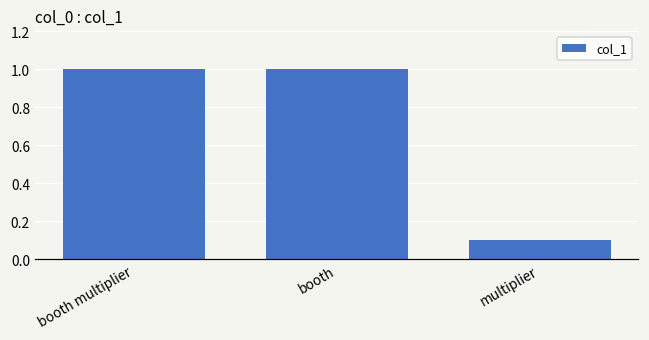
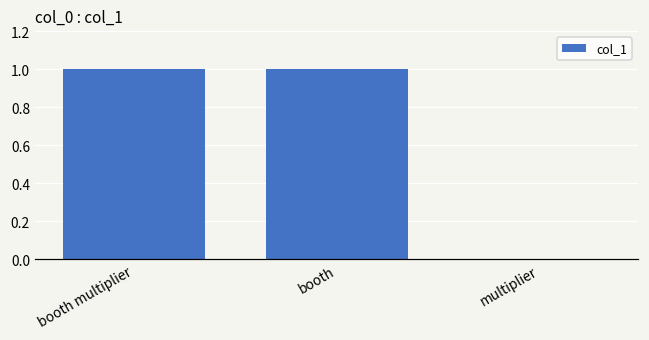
  {
    "booth multiplier": 1.0,
    "booth": 1.0,
-   "multiplier": 0.1
+   "multiplier": 0.0
  }
